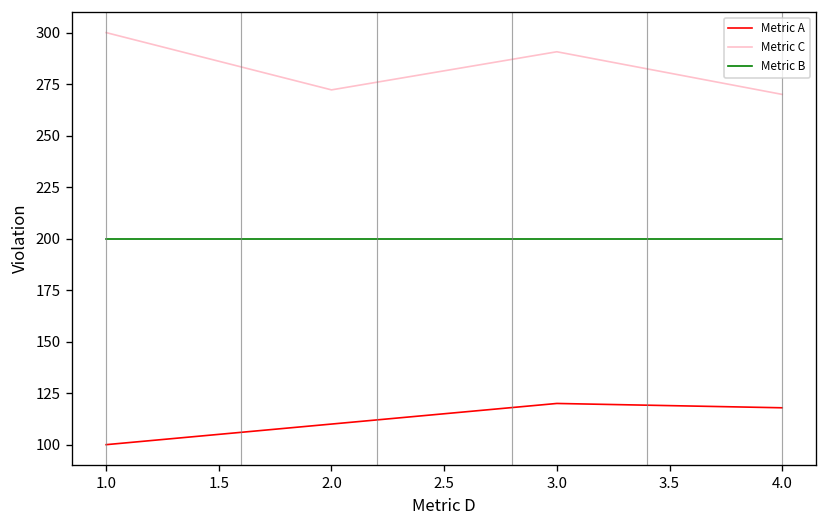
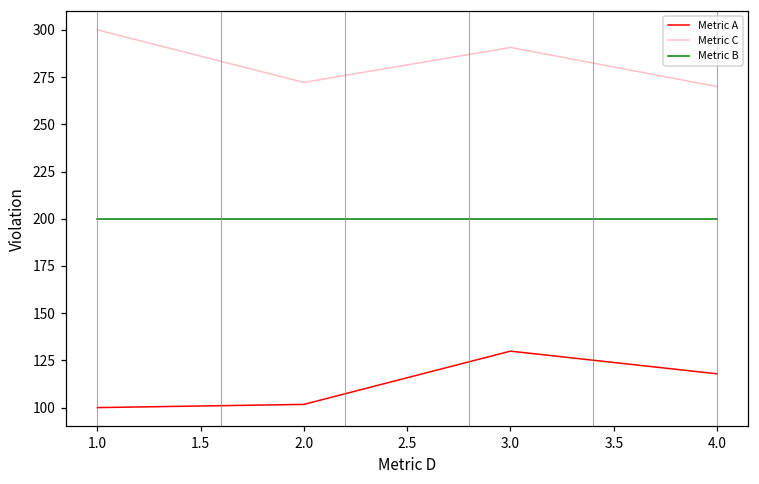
  {
    "Metric A": {
      "1.0": 100,
-     "2.0": 110,
-     "3.0": 120,
+     "2.0": 102,
+     "3.0": 130,
      "4.0": 118
    },
    "Metric C": {
      "1.0": 300,
      "2.0": 272,
      "3.0": 291,
      "4.0": 270
    },
    "Metric B": {
      "1.0": 200,
      "2.0": 200,
      "3.0": 200,
      "4.0": 200
    }
  }
